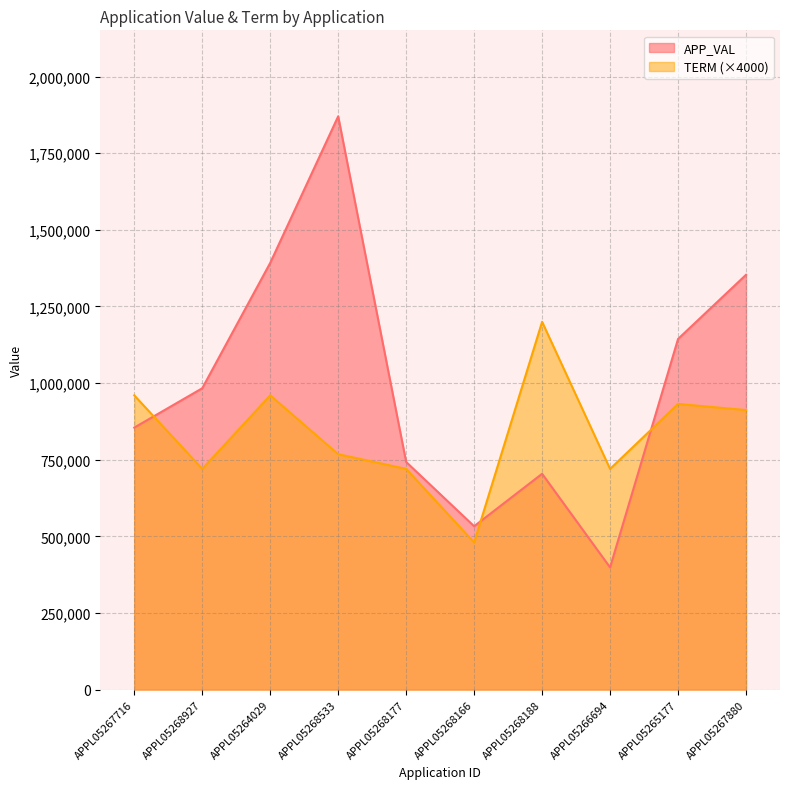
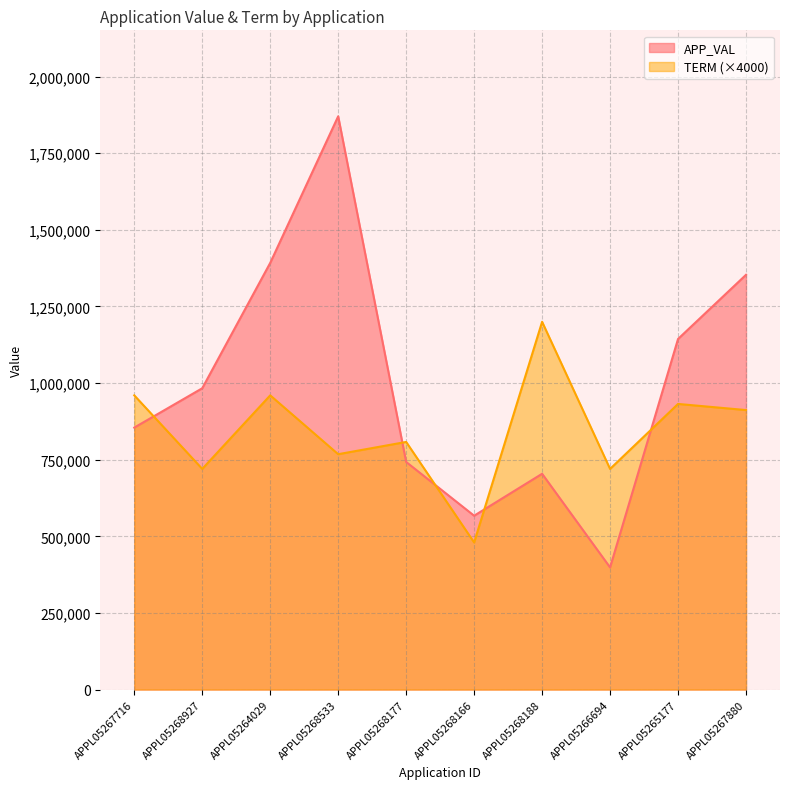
  {
    "APP_VAL": {
      "APPL05267716": "850,000",
      "APPL05268927": "980,000",
      "APPL05264029": "1,390,000",
      "APPL05268533": "1,870,000",
      "APPL05268177": "740,000",
-     "APPL05268166": "530,000",
+     "APPL05268166": "570,000",
      "APPL05268188": "700,000",
      "APPL05266694": "400,000",
      "APPL05265177": "1,140,000",
      "APPL05267880": "1,350,000"
    },
    "TERM (×4000)": {
      "APPL05267716": "960,000",
      "APPL05268927": "720,000",
      "APPL05264029": "960,000",
      "APPL05268533": "770,000",
-     "APPL05268177": "720,000",
+     "APPL05268177": "810,000",
      "APPL05268166": "480,000",
      "APPL05268188": "1,200,000",
      "APPL05266694": "720,000",
      "APPL05265177": "930,000",
      "APPL05267880": "910,000"
    }
  }
